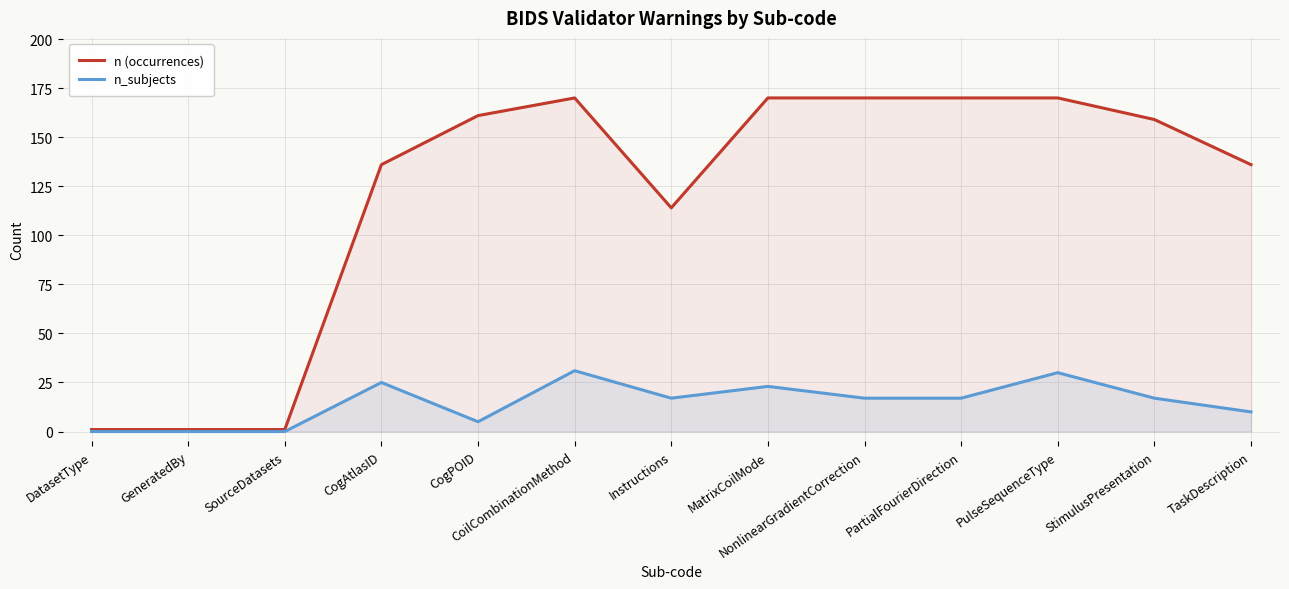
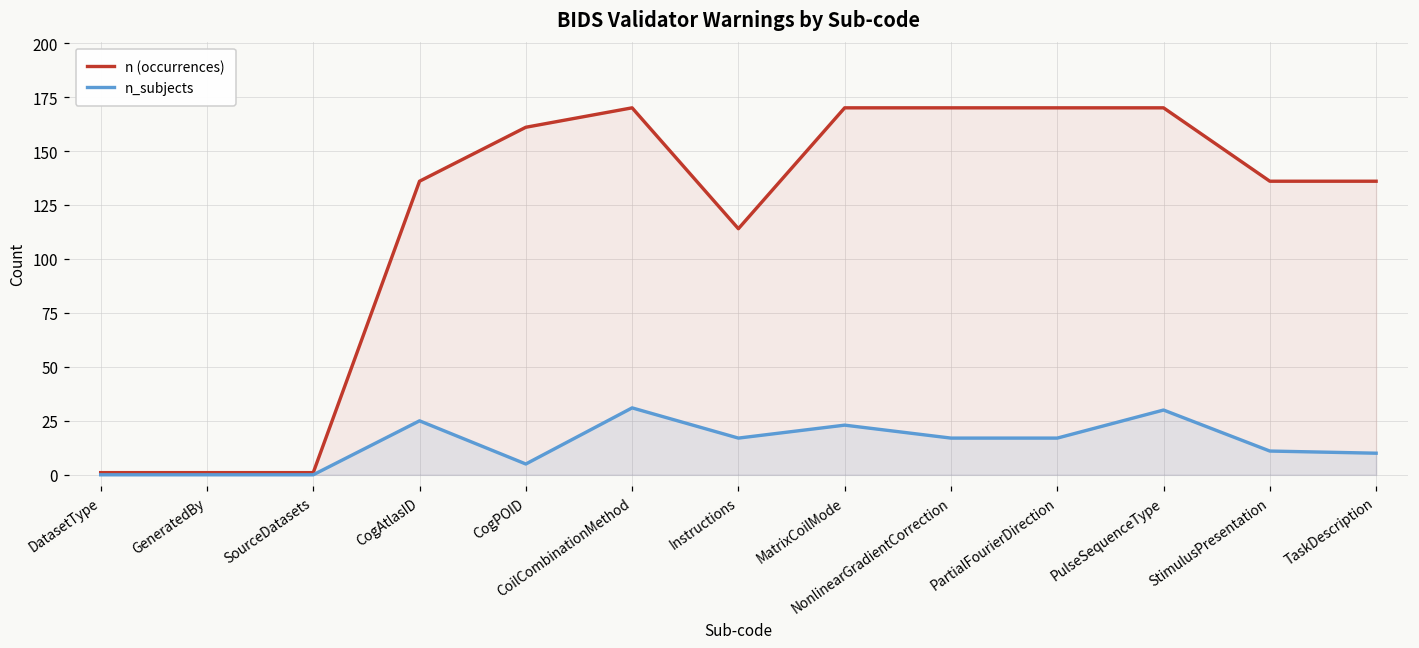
  {
    "n (occurrences)": {
      "CogAtlasID": 136,
      "CogPOID": 161,
      "CoilCombinationMethod": 170,
      "Instructions": 114,
      "MatrixCoilMode": 170,
      "NonlinearGradientCorrection": 170,
      "PartialFourierDirection": 170,
      "PulseSequenceType": 170,
-     "StimulusPresentation": 159,
+     "StimulusPresentation": 136,
      "TaskDescription": 136
    },
    "n_subjects": {
      "CogAtlasID": 25,
      "CogPOID": 5,
      "CoilCombinationMethod": 31,
      "Instructions": 17,
      "MatrixCoilMode": 23,
      "NonlinearGradientCorrection": 17,
      "PartialFourierDirection": 17,
      "PulseSequenceType": 30,
-     "StimulusPresentation": 17,
+     "StimulusPresentation": 11,
      "TaskDescription": 10
    }
  }
